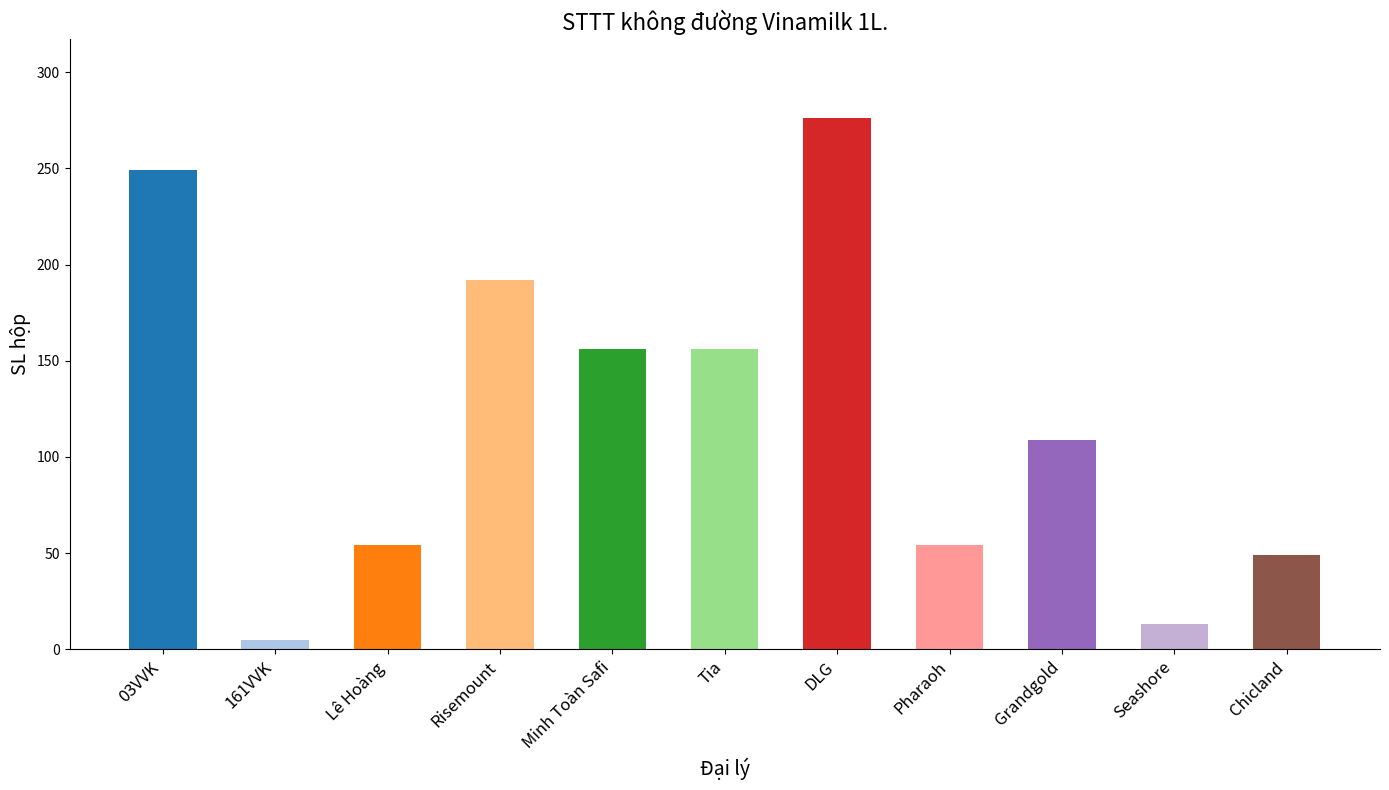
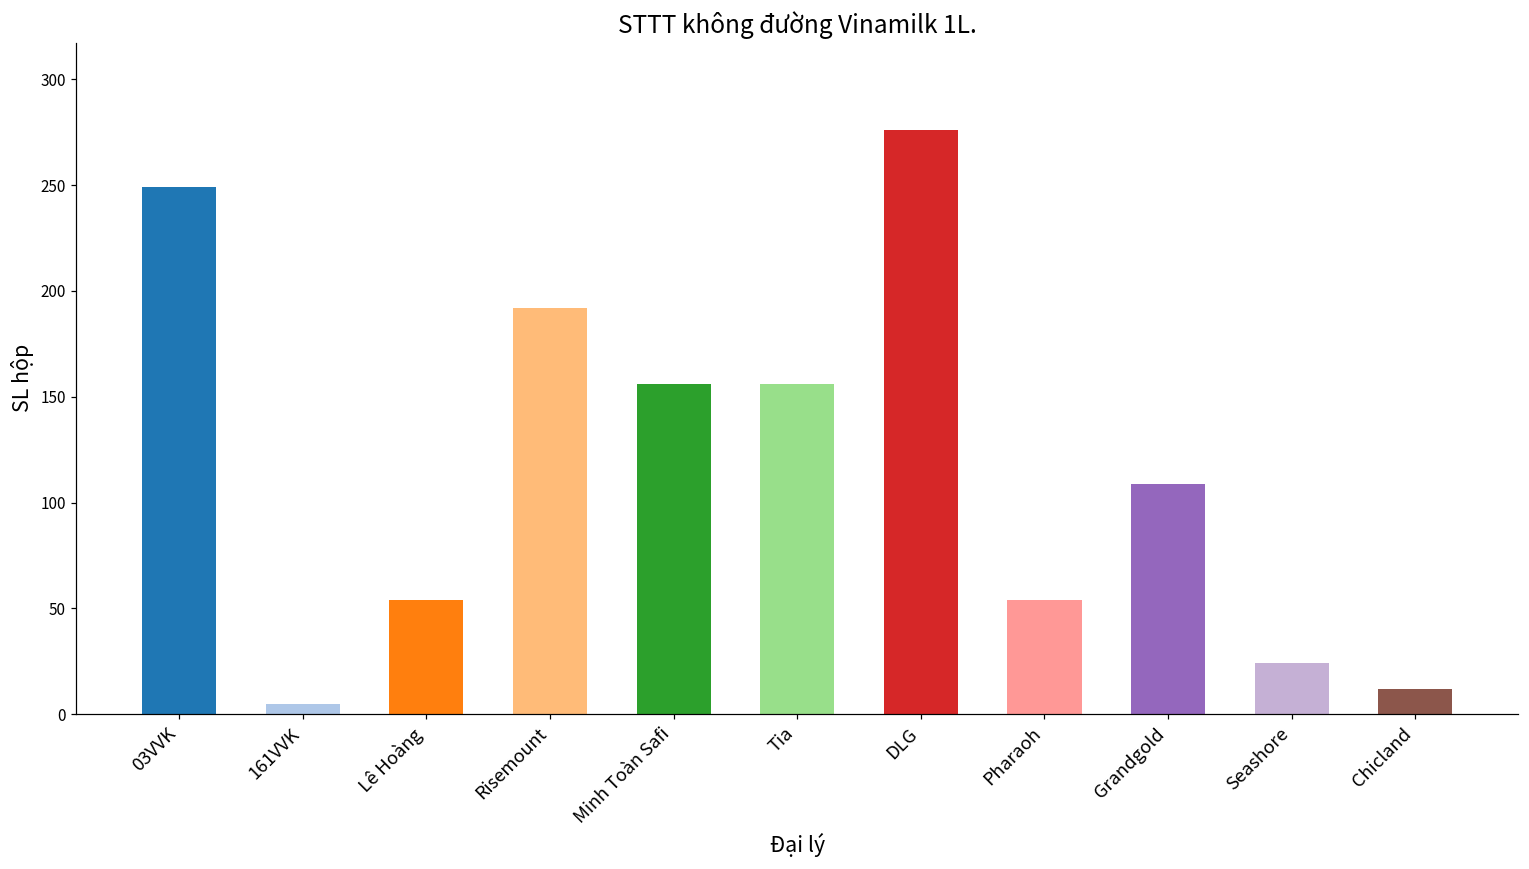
  {
    "03VVK": 249,
    "161VVK": 5,
    "Lê Hoàng": 54,
    "Risemount": 192,
    "Minh Toàn Safi": 156,
    "Tia": 156,
    "DLG": 276,
    "Pharaoh": 54,
    "Grandgold": 109,
-   "Seashore": 13,
-   "Chicland": 49
+   "Seashore": 24,
+   "Chicland": 12
  }
